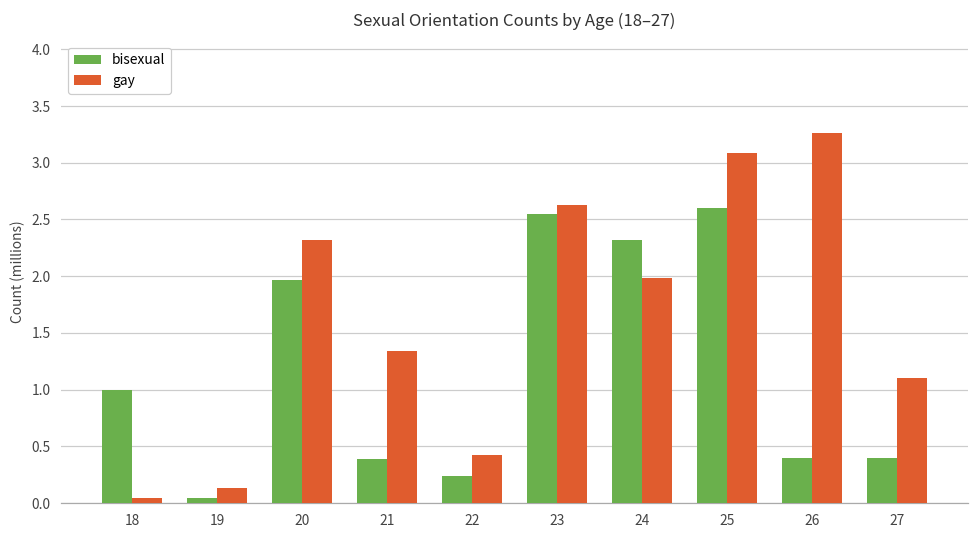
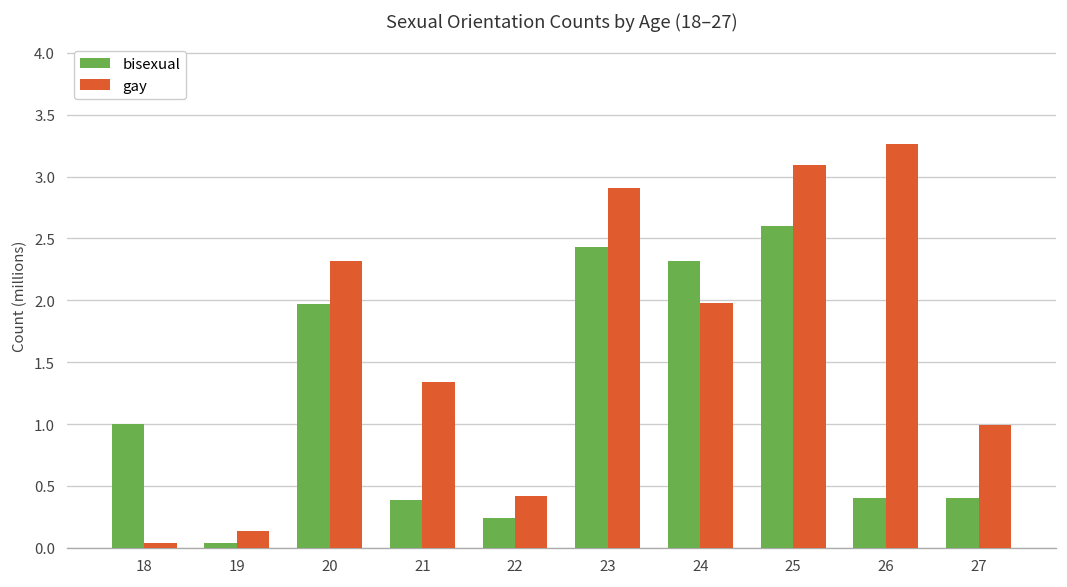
  {
    "bisexual": {
      "18": 1.00,
      "19": 0.04,
      "20": 1.97,
      "21": 0.39,
      "22": 0.24,
-     "23": 2.54,
+     "23": 2.43,
      "24": 2.32,
      "25": 2.60,
      "26": 0.40,
      "27": 0.40
    },
    "gay": {
      "18": 0.04,
      "19": 0.13,
      "20": 2.32,
      "21": 1.34,
      "22": 0.42,
-     "23": 2.63,
+     "23": 2.91,
      "24": 1.98,
      "25": 3.09,
      "26": 3.26,
-     "27": 1.10
+     "27": 0.99
    }
  }
